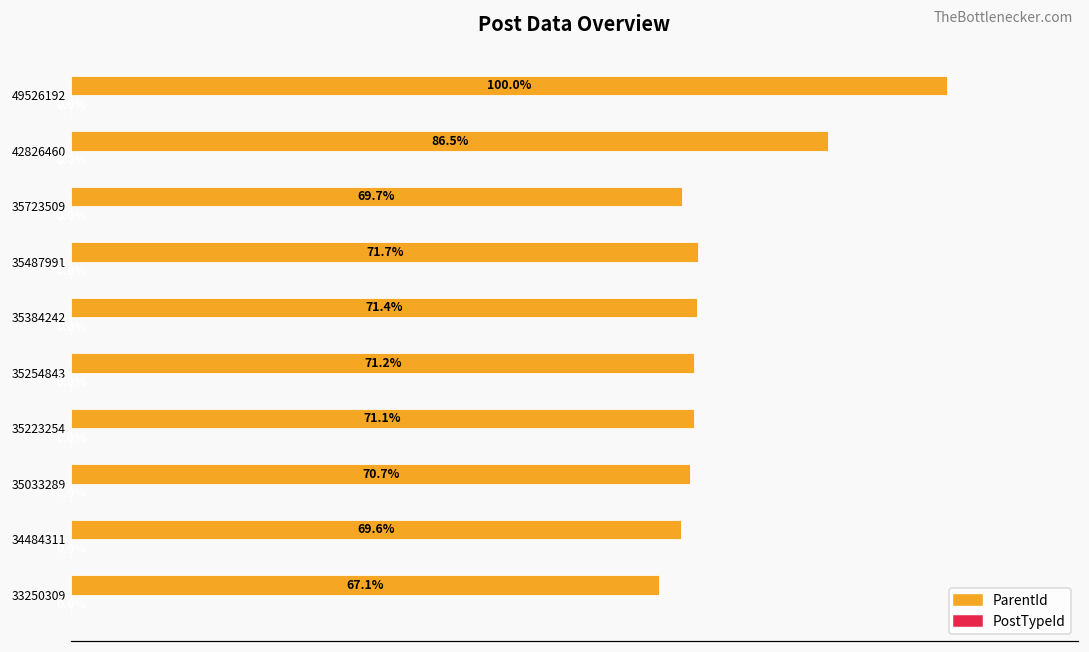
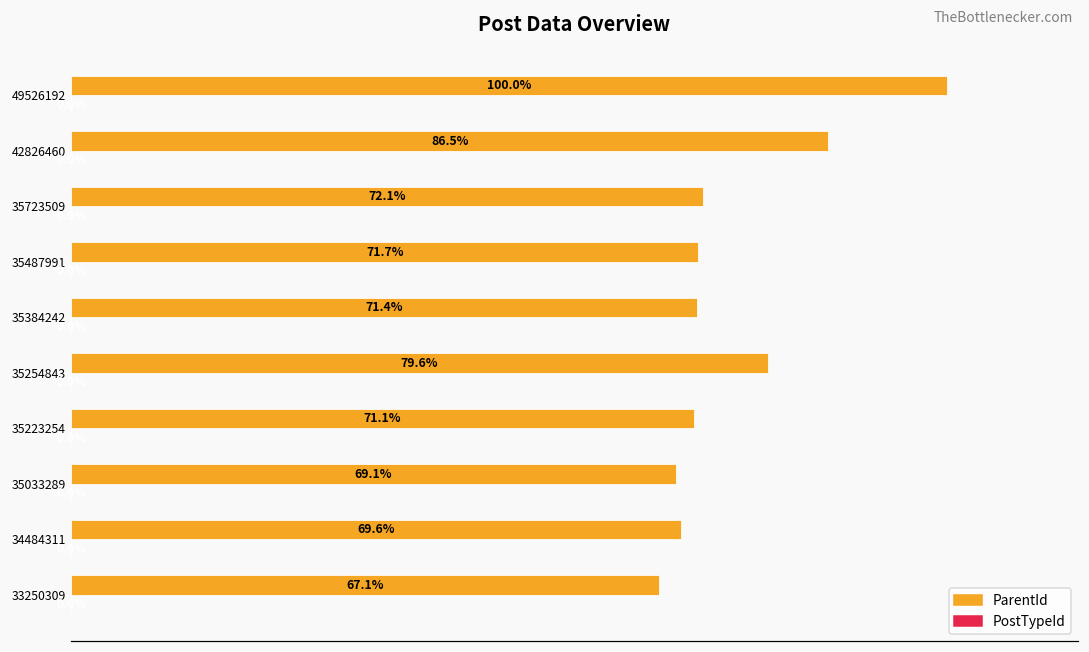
  {
    "ParentId": {
      "49526192": "100.0%",
      "42826460": "86.5%",
-     "35723509": "69.7%",
+     "35723509": "72.1%",
      "35487991": "71.7%",
      "35384242": "71.4%",
-     "35254843": "71.2%",
+     "35254843": "79.6%",
      "35223254": "71.1%",
-     "35033289": "70.7%",
+     "35033289": "69.1%",
      "34484311": "69.6%",
      "33250309": "67.1%"
    }
  }
